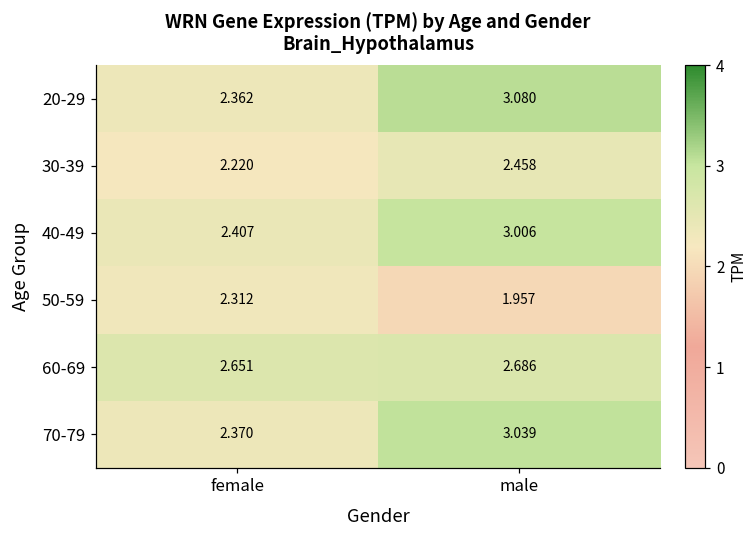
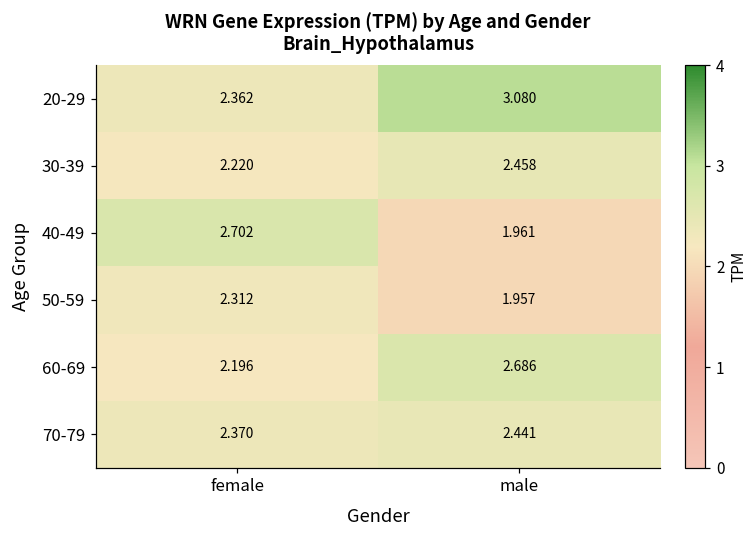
  {
    "20-29": {
      "female": 2.362,
      "male": 3.080
    },
    "30-39": {
      "female": 2.220,
      "male": 2.458
    },
    "40-49": {
-     "female": 2.407,
-     "male": 3.006
+     "female": 2.702,
+     "male": 1.961
    },
    "50-59": {
      "female": 2.312,
      "male": 1.957
    },
    "60-69": {
-     "female": 2.651,
+     "female": 2.196,
      "male": 2.686
    },
    "70-79": {
      "female": 2.370,
-     "male": 3.039
+     "male": 2.441
    }
  }
